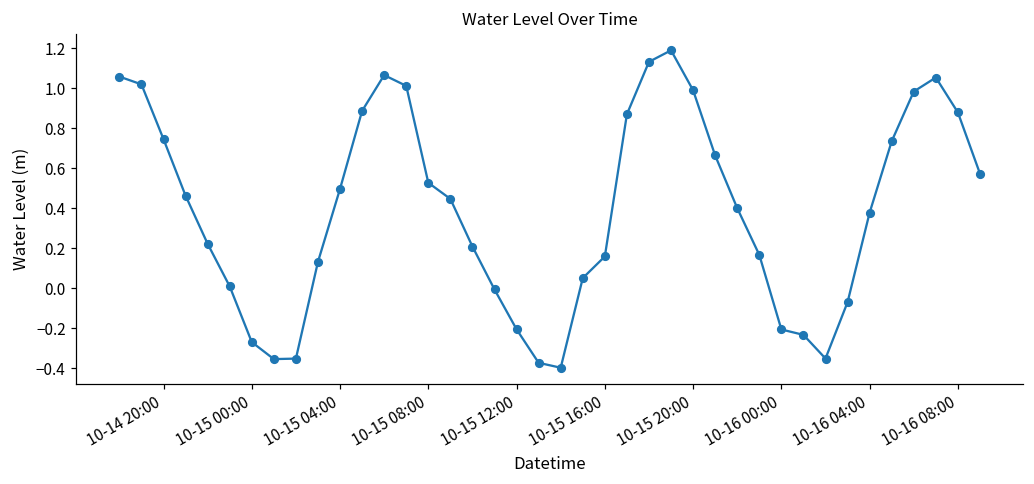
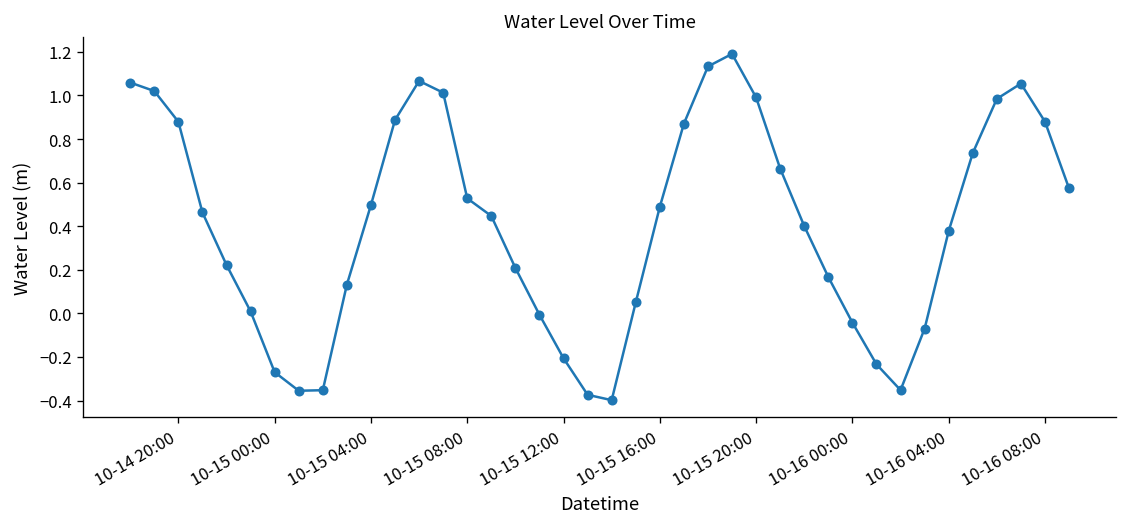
  {
-   "10-14 20:00": 0.75,
+   "10-14 20:00": 0.88,
    "10-15 00:00": -0.27,
    "10-15 04:00": 0.50,
    "10-15 08:00": 0.53,
    "10-15 12:00": -0.21,
-   "10-15 16:00": 0.16,
+   "10-15 16:00": 0.49,
    "10-15 20:00": 0.99,
-   "10-16 00:00": -0.21,
+   "10-16 00:00": -0.04,
    "10-16 04:00": 0.38,
    "10-16 08:00": 0.88
  }
